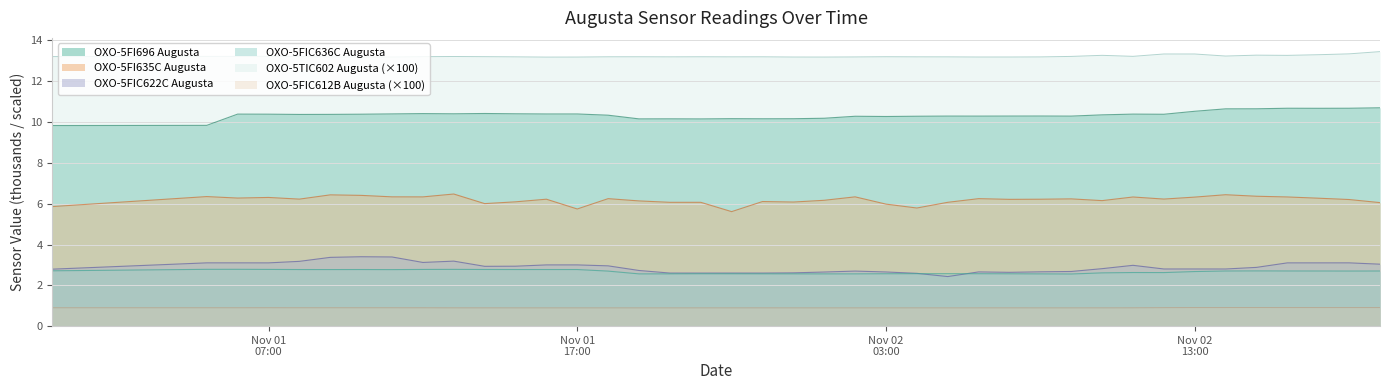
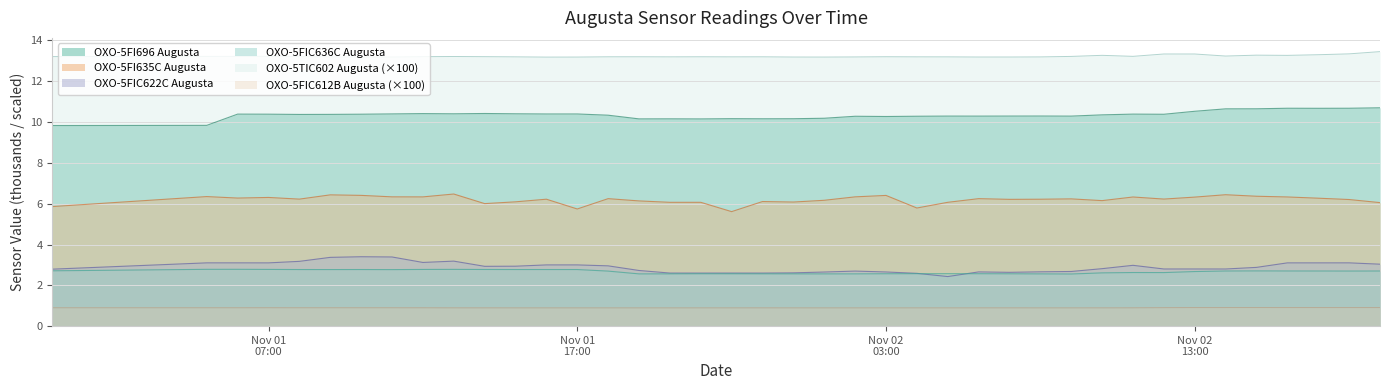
  {
    "OXO-5FI635C Augusta": {
      "Nov 01 07:00": 6.3,
      "Nov 01 17:00": 5.7,
-     "Nov 02 03:00": 6.0,
+     "Nov 02 03:00": 6.4,
      "Nov 02 13:00": 6.3
    }
  }
